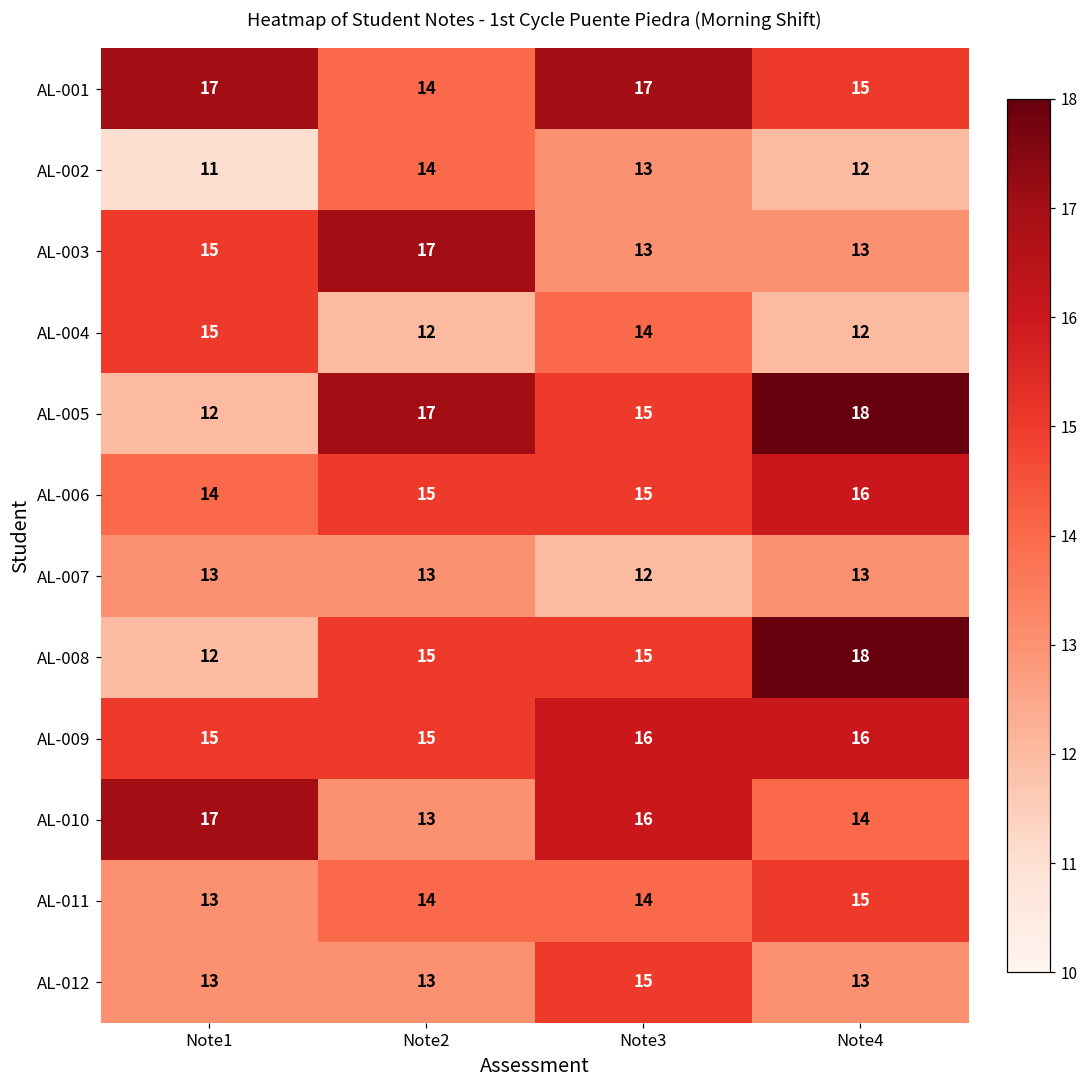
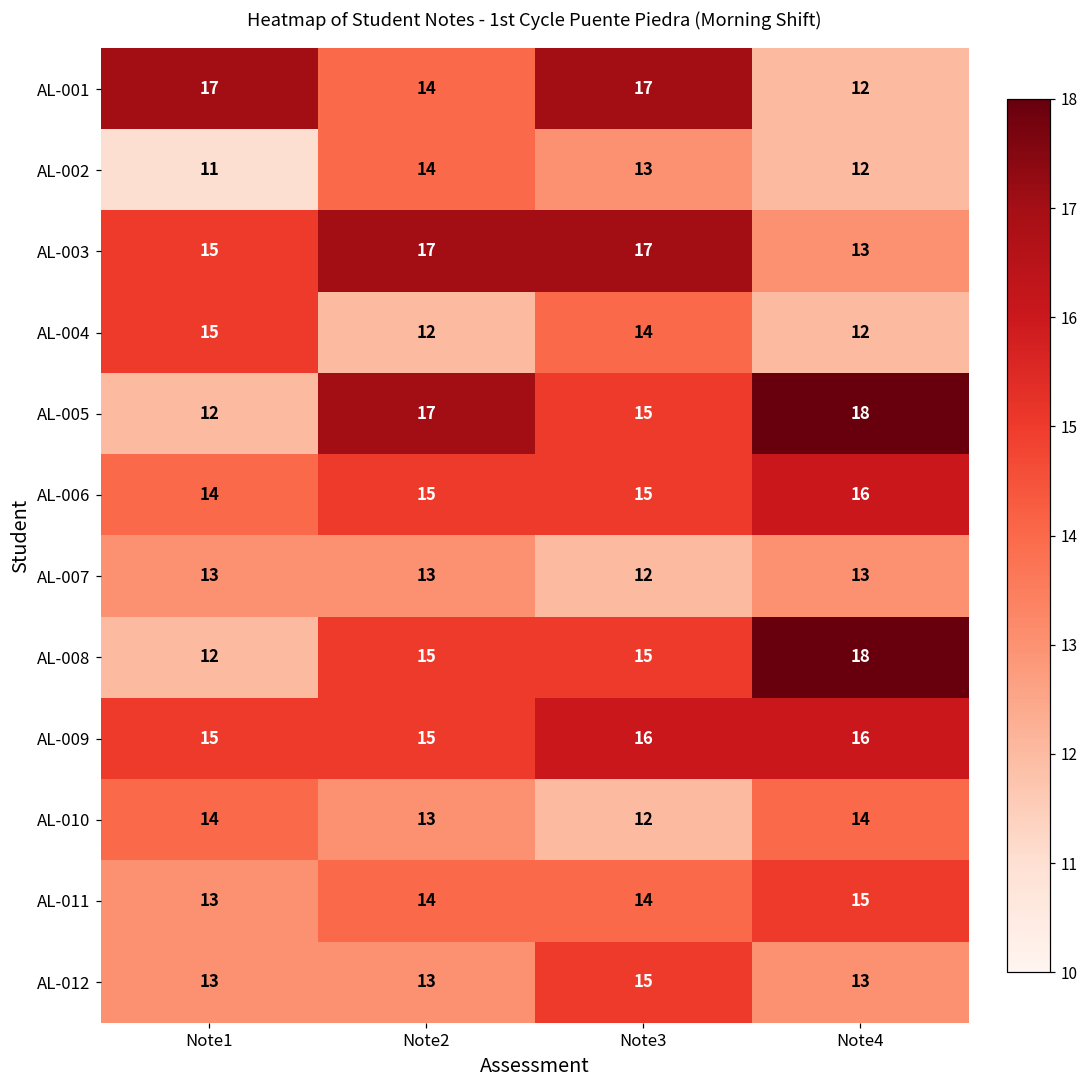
  {
    "AL-001": {
      "Note1": 17,
      "Note2": 14,
      "Note3": 17,
-     "Note4": 15
+     "Note4": 12
    },
    "AL-002": {
      "Note1": 11,
      "Note2": 14,
      "Note3": 13,
      "Note4": 12
    },
    "AL-003": {
      "Note1": 15,
      "Note2": 17,
-     "Note3": 13,
+     "Note3": 17,
      "Note4": 13
    },
    "AL-004": {
      "Note1": 15,
      "Note2": 12,
      "Note3": 14,
      "Note4": 12
    },
    "AL-005": {
      "Note1": 12,
      "Note2": 17,
      "Note3": 15,
      "Note4": 18
    },
    "AL-006": {
      "Note1": 14,
      "Note2": 15,
      "Note3": 15,
      "Note4": 16
    },
    "AL-007": {
      "Note1": 13,
      "Note2": 13,
      "Note3": 12,
      "Note4": 13
    },
    "AL-008": {
      "Note1": 12,
      "Note2": 15,
      "Note3": 15,
      "Note4": 18
    },
    "AL-009": {
      "Note1": 15,
      "Note2": 15,
      "Note3": 16,
      "Note4": 16
    },
    "AL-010": {
-     "Note1": 17,
+     "Note1": 14,
      "Note2": 13,
-     "Note3": 16,
+     "Note3": 12,
      "Note4": 14
    },
    "AL-011": {
      "Note1": 13,
      "Note2": 14,
      "Note3": 14,
      "Note4": 15
    },
    "AL-012": {
      "Note1": 13,
      "Note2": 13,
      "Note3": 15,
      "Note4": 13
    }
  }
